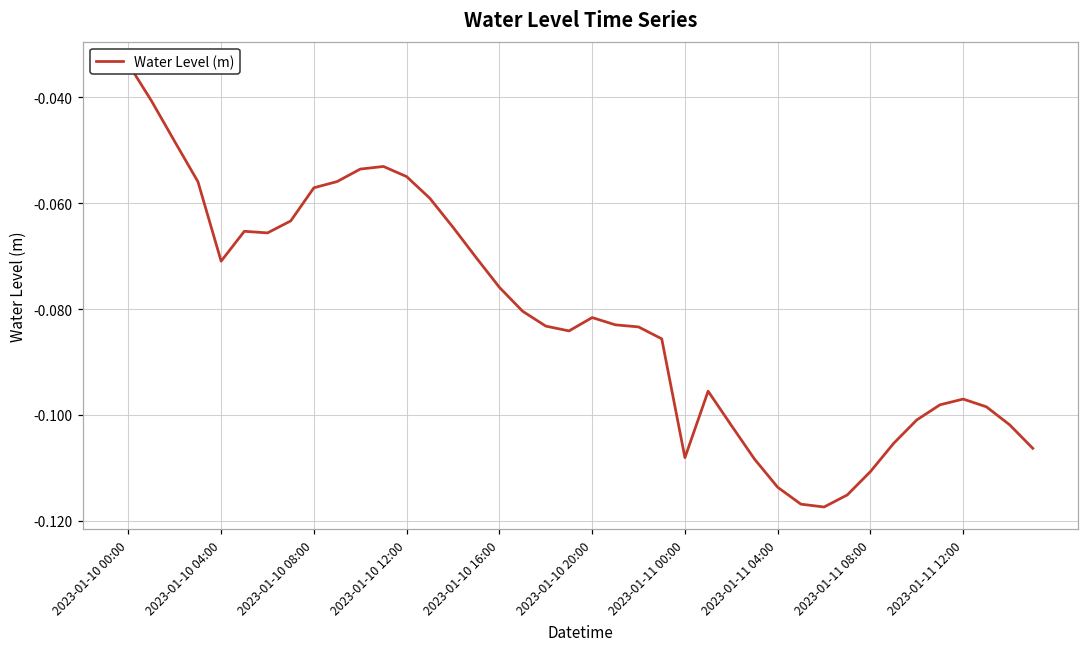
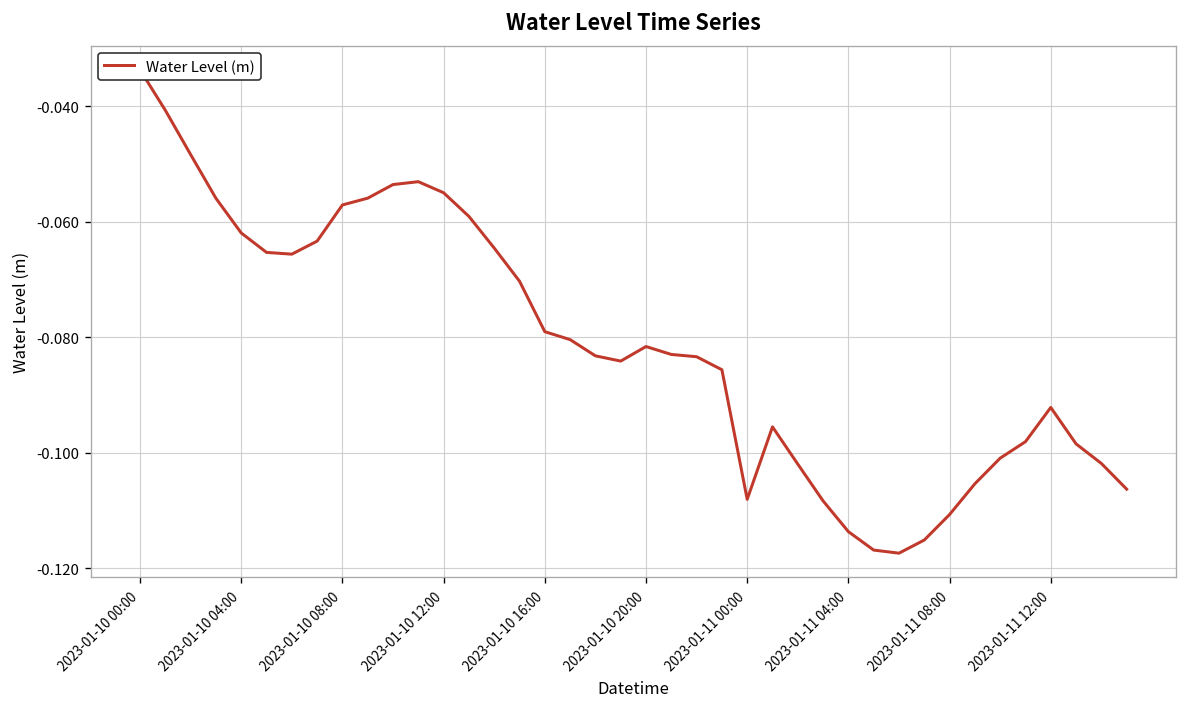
  {
-   "2023-01-10 04:00": -0.071,
+   "2023-01-10 04:00": -0.062,
    "2023-01-10 08:00": -0.057,
    "2023-01-10 12:00": -0.055,
-   "2023-01-10 16:00": -0.076,
+   "2023-01-10 16:00": -0.079,
    "2023-01-10 20:00": -0.082,
    "2023-01-11 00:00": -0.108,
    "2023-01-11 04:00": -0.114,
    "2023-01-11 08:00": -0.111,
-   "2023-01-11 12:00": -0.097
+   "2023-01-11 12:00": -0.092
  }
